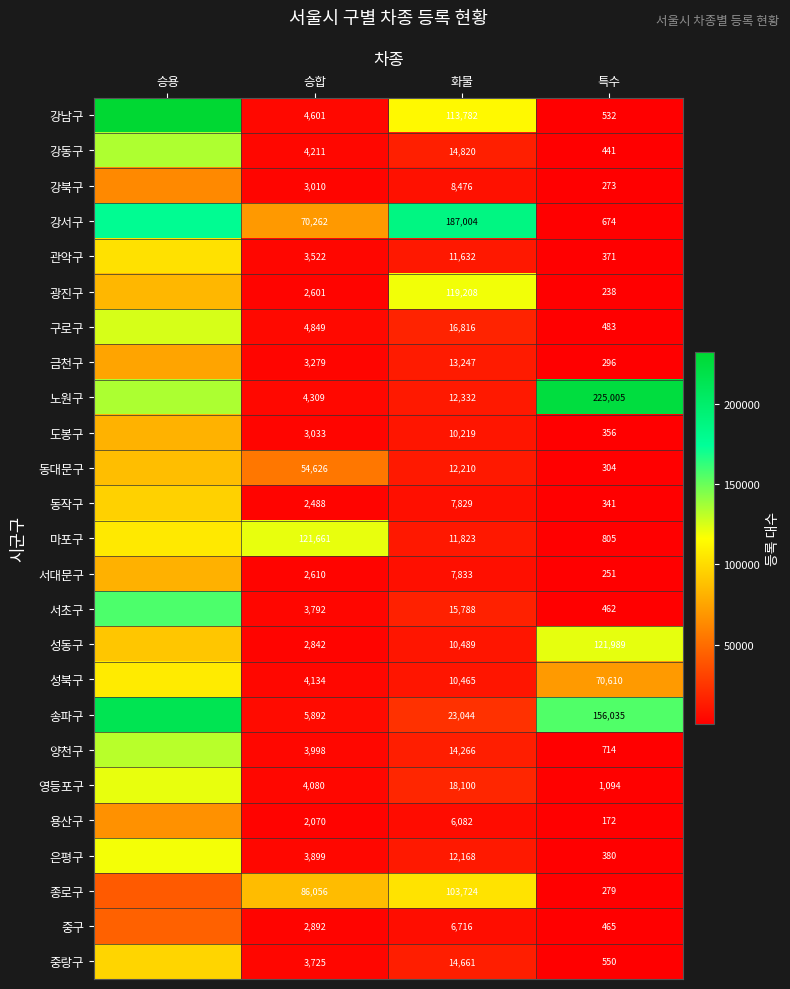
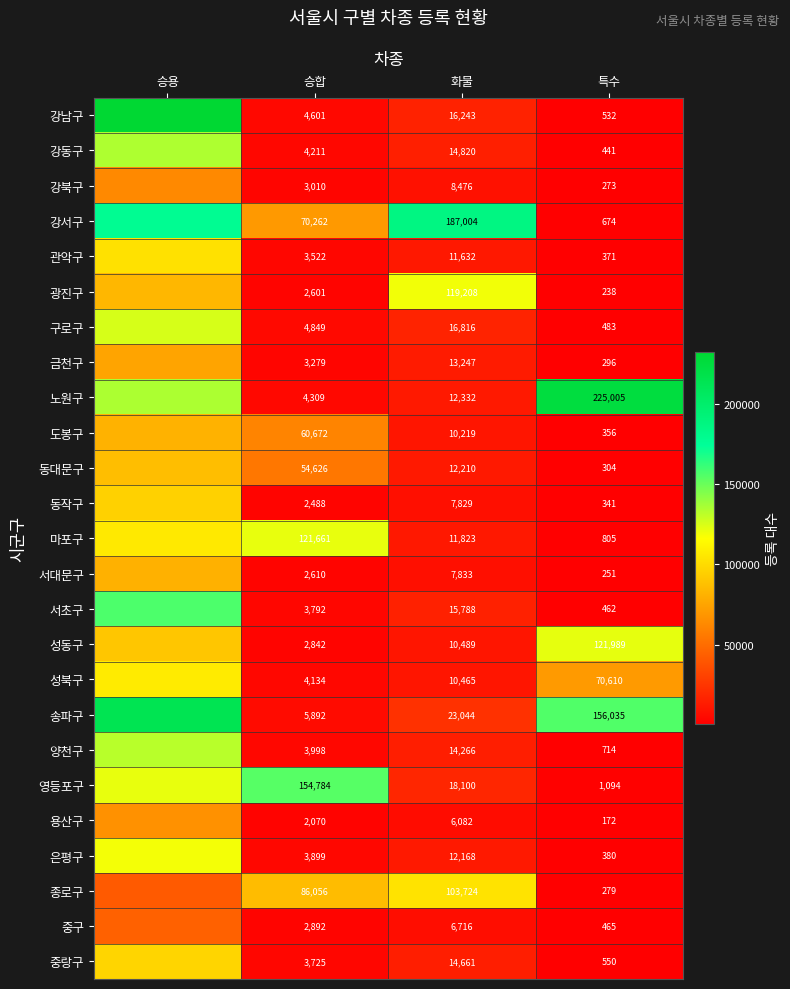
  {
    "강남구": {
      "승합": "4,601",
-     "화물": "113,782",
+     "화물": "16,243",
      "특수": "532"
    },
    "강동구": {
      "승합": "4,211",
      "화물": "14,820",
      "특수": "441"
    },
    "강북구": {
      "승합": "3,010",
      "화물": "8,476",
      "특수": "273"
    },
    "강서구": {
      "승합": "70,262",
      "화물": "187,004",
      "특수": "674"
    },
    "관악구": {
      "승합": "3,522",
      "화물": "11,632",
      "특수": "371"
    },
    "광진구": {
      "승합": "2,601",
      "화물": "119,208",
      "특수": "238"
    },
    "구로구": {
      "승합": "4,849",
      "화물": "16,816",
      "특수": "483"
    },
    "금천구": {
      "승합": "3,279",
      "화물": "13,247",
      "특수": "296"
    },
    "노원구": {
      "승합": "4,309",
      "화물": "12,332",
      "특수": "225,005"
    },
    "도봉구": {
-     "승합": "3,033",
+     "승합": "60,672",
      "화물": "10,219",
      "특수": "356"
    },
    "동대문구": {
      "승합": "54,626",
      "화물": "12,210",
      "특수": "304"
    },
    "동작구": {
      "승합": "2,488",
      "화물": "7,829",
      "특수": "341"
    },
    "마포구": {
      "승합": "121,661",
      "화물": "11,823",
      "특수": "805"
    },
    "서대문구": {
      "승합": "2,610",
      "화물": "7,833",
      "특수": "251"
    },
    "서초구": {
      "승합": "3,792",
      "화물": "15,788",
      "특수": "462"
    },
    "성동구": {
      "승합": "2,842",
      "화물": "10,489",
      "특수": "121,989"
    },
    "성북구": {
      "승합": "4,134",
      "화물": "10,465",
      "특수": "70,610"
    },
    "송파구": {
      "승합": "5,892",
      "화물": "23,044",
      "특수": "156,035"
    },
    "양천구": {
      "승합": "3,998",
      "화물": "14,266",
      "특수": "714"
    },
    "영등포구": {
-     "승합": "4,080",
+     "승합": "154,784",
      "화물": "18,100",
      "특수": "1,094"
    },
    "용산구": {
      "승합": "2,070",
      "화물": "6,082",
      "특수": "172"
    },
    "은평구": {
      "승합": "3,899",
      "화물": "12,168",
      "특수": "380"
    },
    "종로구": {
      "승합": "86,056",
      "화물": "103,724",
      "특수": "279"
    },
    "중구": {
      "승합": "2,892",
      "화물": "6,716",
      "특수": "465"
    },
    "중랑구": {
      "승합": "3,725",
      "화물": "14,661",
      "특수": "550"
    }
  }
